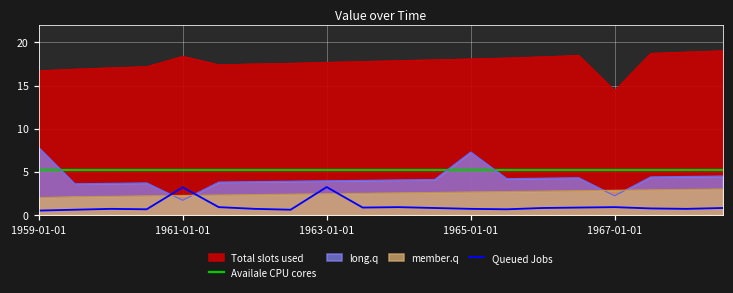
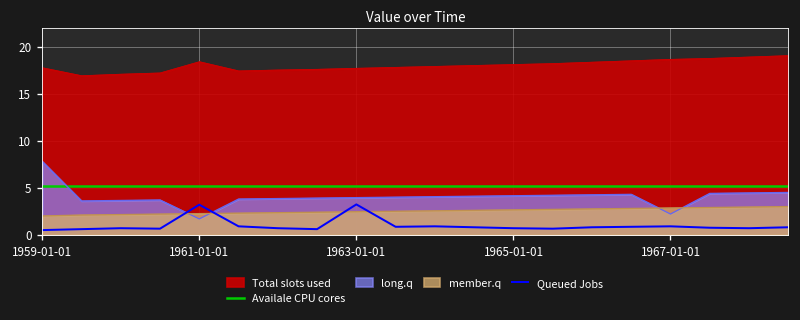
  {
    "Total slots used": {
-     "1959-01-01": 17,
+     "1959-01-01": 18,
      "1961-01-01": 18,
      "1963-01-01": 18,
      "1965-01-01": 18,
-     "1967-01-01": 14
+     "1967-01-01": 19
    },
    "Availale CPU cores": {
      "1959-01-01": 5,
      "1961-01-01": 5,
      "1963-01-01": 5,
      "1965-01-01": 5,
      "1967-01-01": 5
    },
    "long.q": {
      "1959-01-01": 8,
      "1961-01-01": 2,
      "1963-01-01": 4,
-     "1965-01-01": 7,
+     "1965-01-01": 4,
      "1967-01-01": 2
    },
    "member.q": {
      "1959-01-01": 2,
      "1961-01-01": 2,
      "1963-01-01": 2,
      "1965-01-01": 3,
      "1967-01-01": 3
    },
    "Queued Jobs": {
      "1959-01-01": 1,
      "1961-01-01": 3,
      "1963-01-01": 3,
      "1965-01-01": 1,
      "1967-01-01": 1
    }
  }
